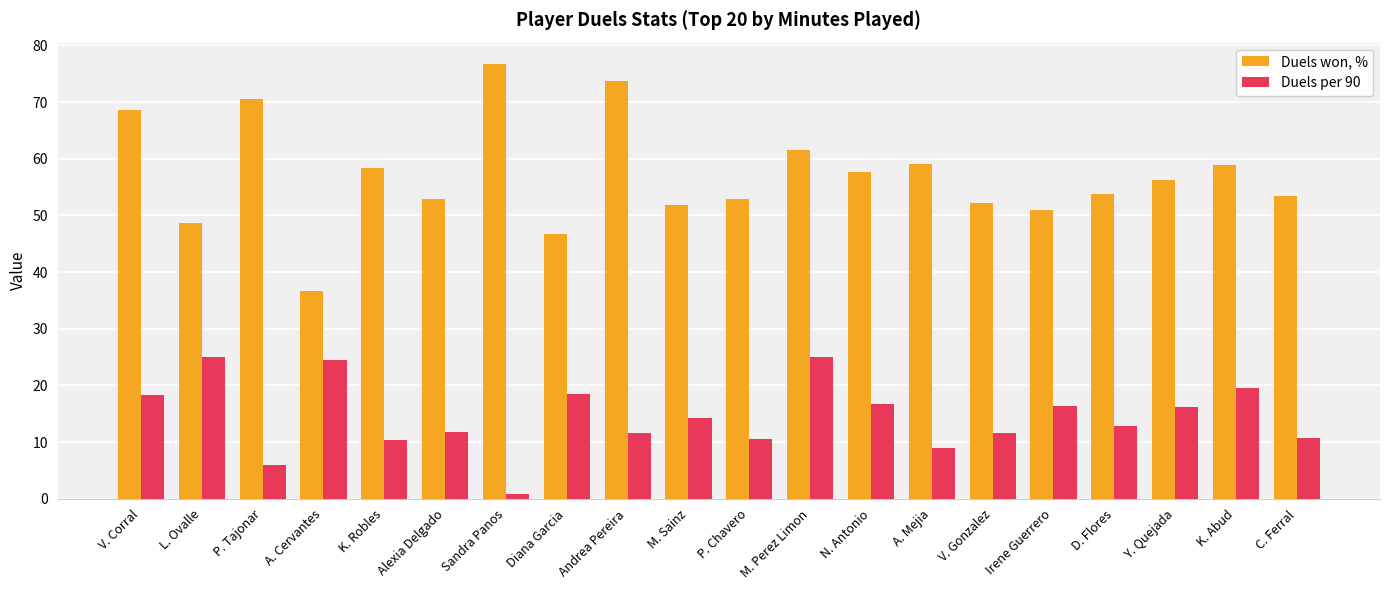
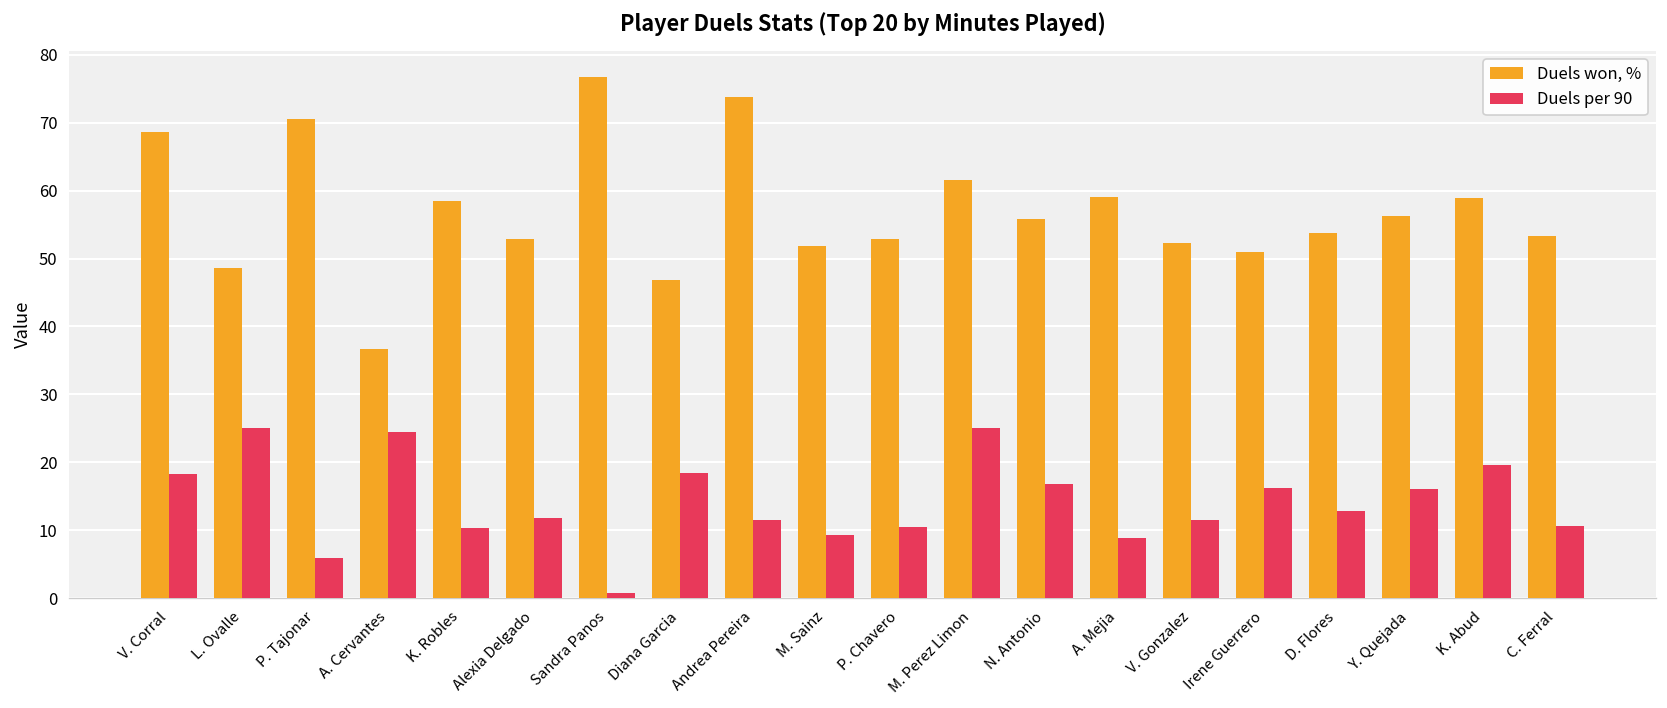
  {
    "Duels won, %": {
      "V. Corral": 69,
      "L. Ovalle": 49,
      "P. Tajonar": 71,
      "A. Cervantes": 37,
      "K. Robles": 58,
      "Alexia Delgado": 53,
      "Sandra Panos": 77,
      "Diana Garcia": 47,
      "Andrea Pereira": 74,
      "M. Sainz": 52,
      "P. Chavero": 53,
      "M. Perez Limon": 62,
-     "N. Antonio": 58,
+     "N. Antonio": 56,
      "A. Mejia": 59,
      "V. Gonzalez": 52,
      "Irene Guerrero": 51,
      "D. Flores": 54,
      "Y. Quejada": 56,
      "K. Abud": 59,
      "C. Ferral": 53
    },
    "Duels per 90": {
      "V. Corral": 18,
      "L. Ovalle": 25,
      "P. Tajonar": 6,
      "A. Cervantes": 24,
      "K. Robles": 10,
      "Alexia Delgado": 12,
      "Sandra Panos": 1,
      "Diana Garcia": 19,
      "Andrea Pereira": 12,
-     "M. Sainz": 14,
+     "M. Sainz": 9,
      "P. Chavero": 11,
      "M. Perez Limon": 25,
      "N. Antonio": 17,
      "A. Mejia": 9,
      "V. Gonzalez": 12,
      "Irene Guerrero": 16,
      "D. Flores": 13,
      "Y. Quejada": 16,
      "K. Abud": 20,
      "C. Ferral": 11
    }
  }
